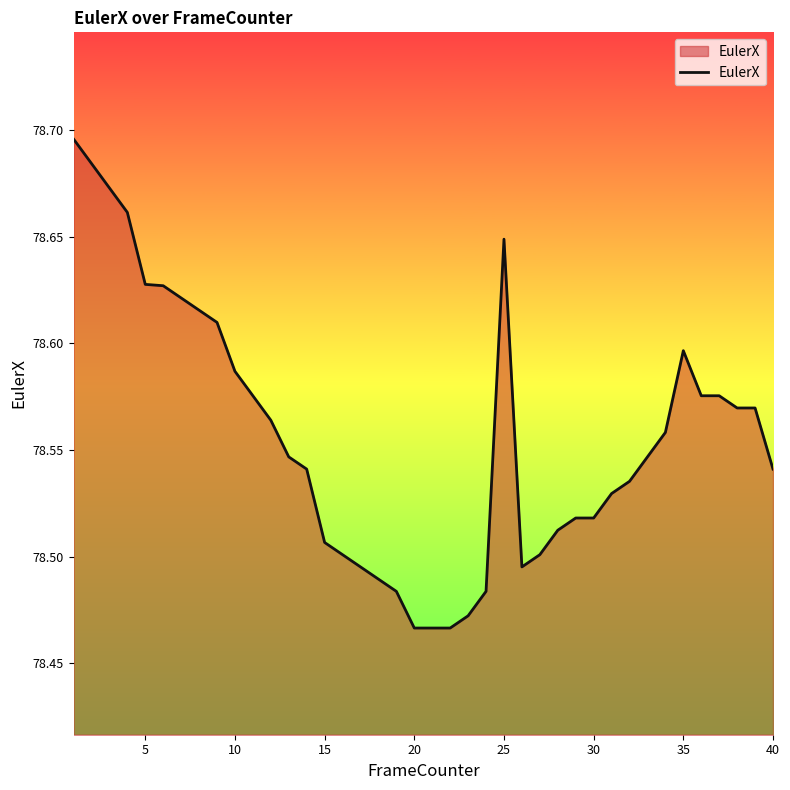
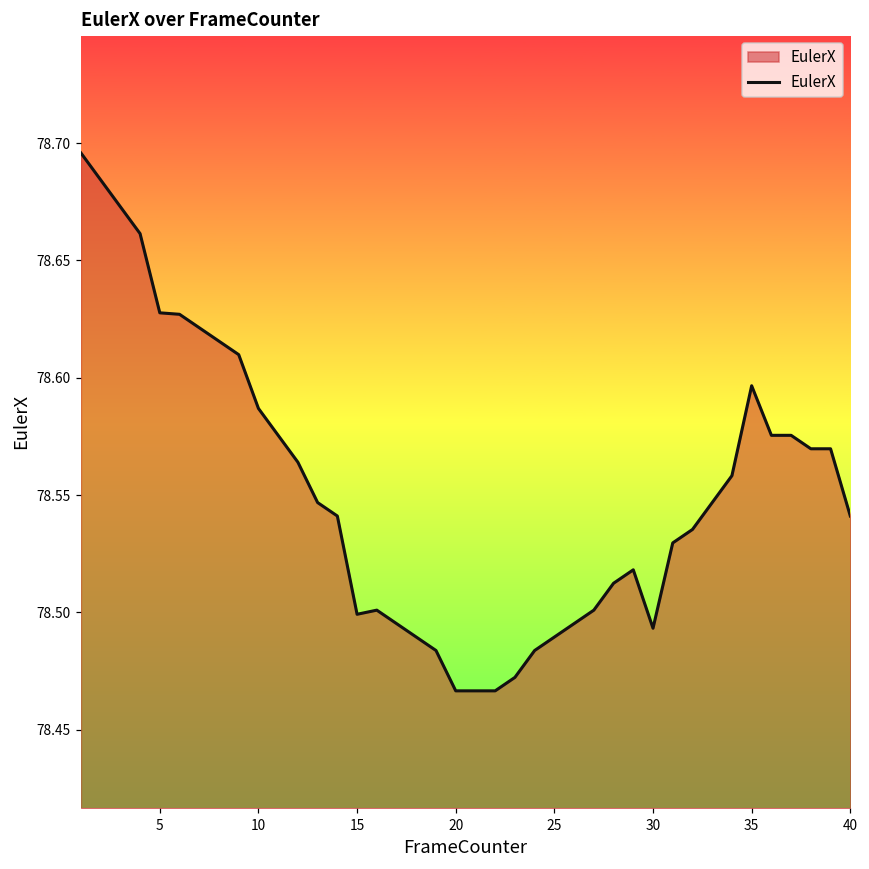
  {
    "5": 78.628,
    "10": 78.587,
-   "15": 78.507,
+   "15": 78.499,
    "20": 78.467,
-   "25": 78.649,
-   "30": 78.518,
+   "25": 78.490,
+   "30": 78.493,
    "35": 78.597,
    "40": 78.541
  }
